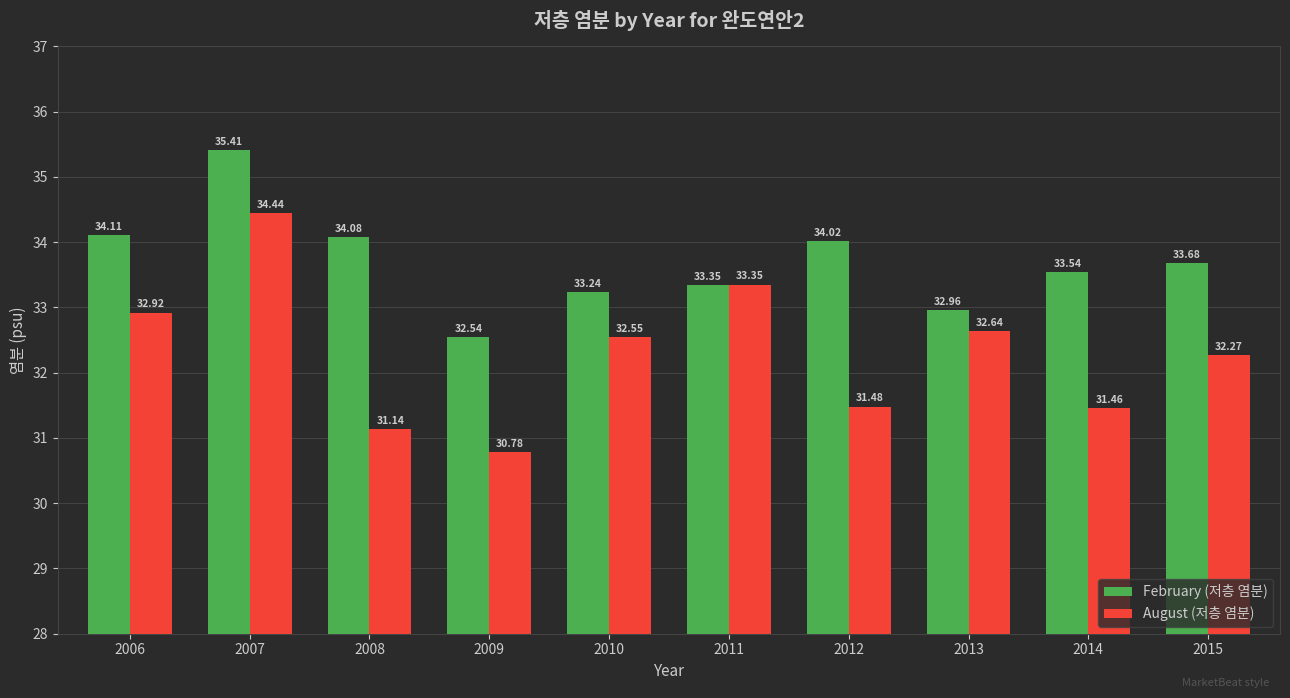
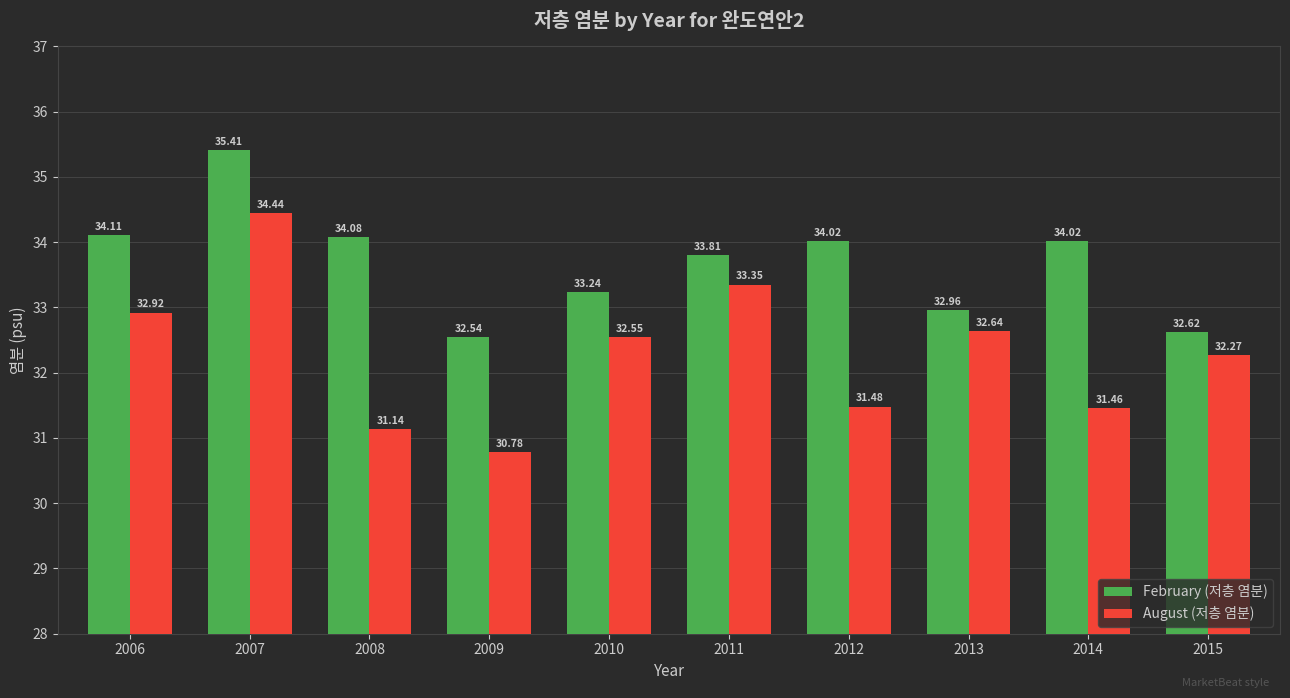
  {
    "February (저층 염분)": {
      "2006": 34.11,
      "2007": 35.41,
      "2008": 34.08,
      "2009": 32.54,
      "2010": 33.24,
-     "2011": 33.35,
+     "2011": 33.81,
      "2012": 34.02,
      "2013": 32.96,
-     "2014": 33.54,
-     "2015": 33.68
+     "2014": 34.02,
+     "2015": 32.62
    },
    "August (저층 염분)": {
      "2006": 32.92,
      "2007": 34.44,
      "2008": 31.14,
      "2009": 30.78,
      "2010": 32.55,
      "2011": 33.35,
      "2012": 31.48,
      "2013": 32.64,
      "2014": 31.46,
      "2015": 32.27
    }
  }
